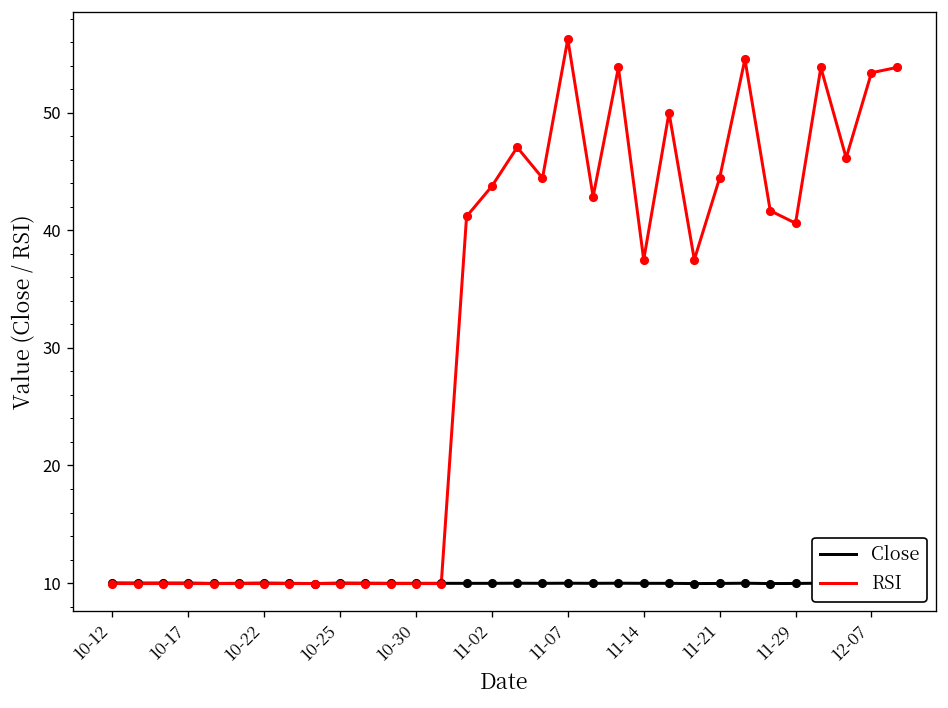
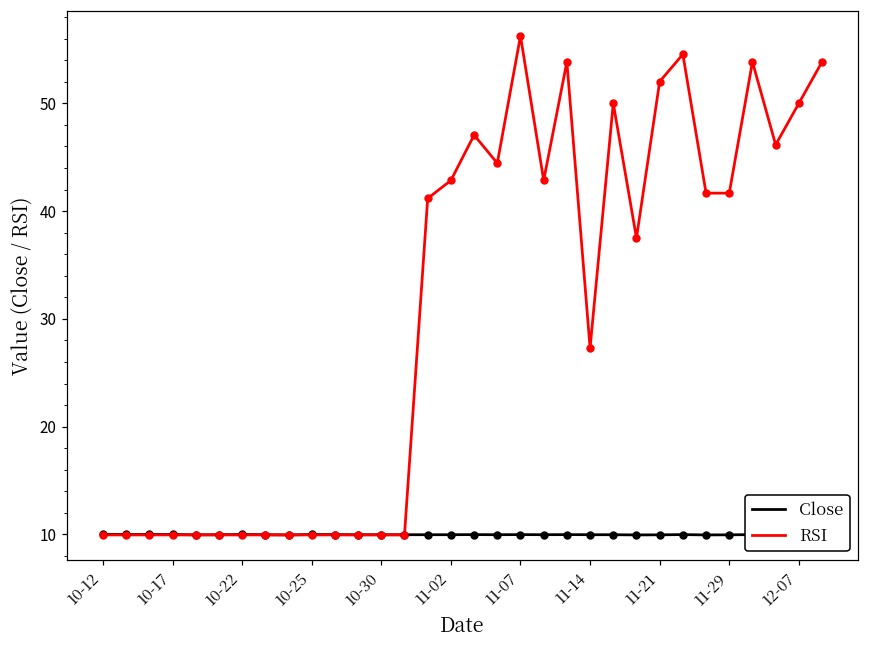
  {
    "Close": {
      "11-02": 10,
      "11-07": 10,
      "11-14": 10,
      "11-21": 10,
      "11-29": 10
    },
    "RSI": {
-     "11-02": 44,
+     "11-02": 43,
      "11-07": 56,
-     "11-14": 38,
-     "11-21": 44,
-     "11-29": 41,
-     "12-07": 53
+     "11-14": 27,
+     "11-21": 52,
+     "11-29": 42,
+     "12-07": 50
    }
  }
